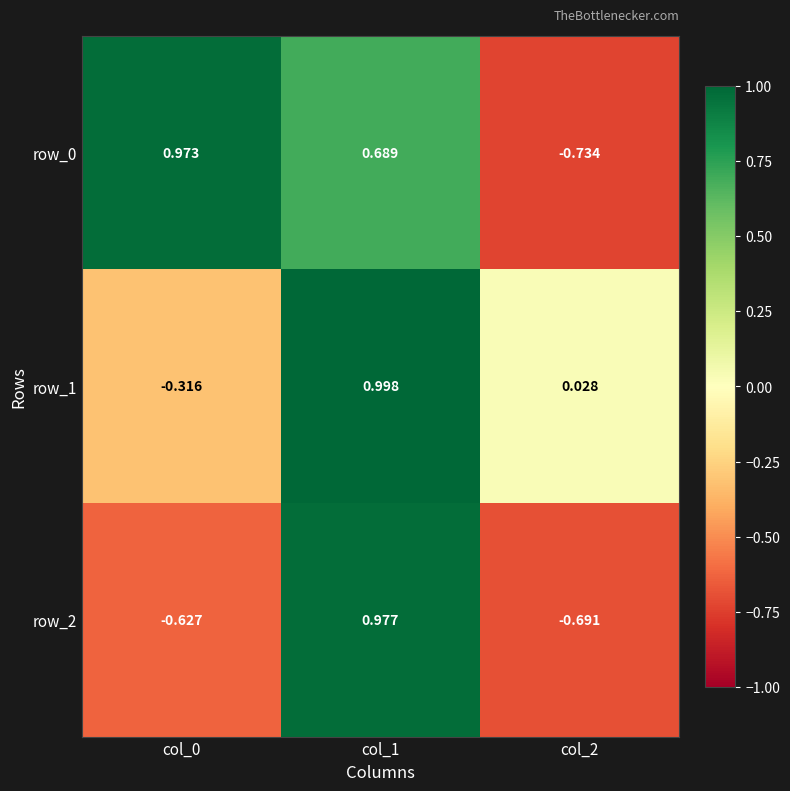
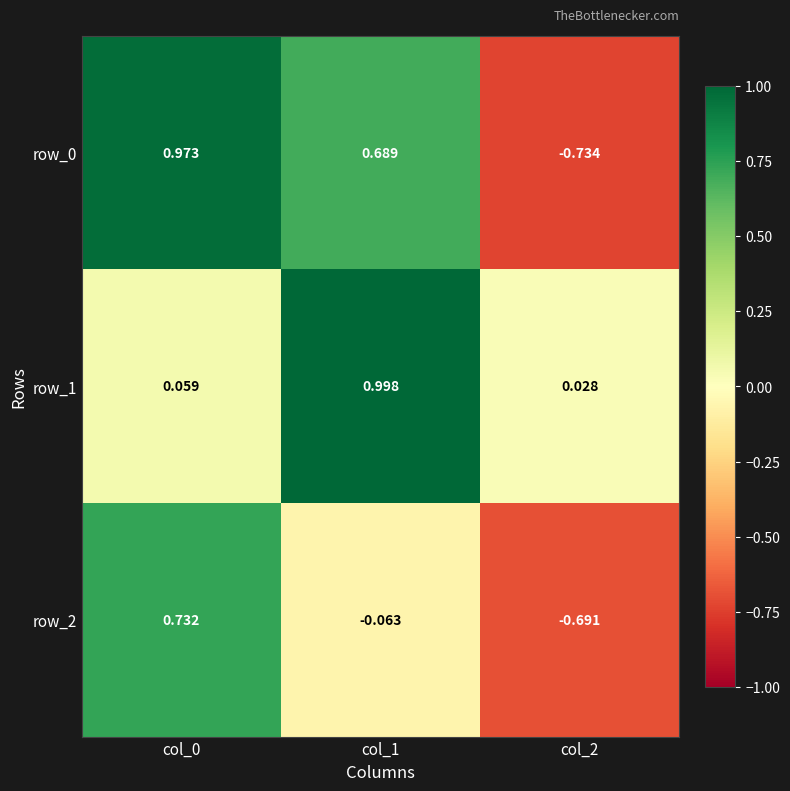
  {
    "row_0": {
      "col_0": 0.973,
      "col_1": 0.689,
      "col_2": -0.734
    },
    "row_1": {
-     "col_0": -0.316,
+     "col_0": 0.059,
      "col_1": 0.998,
      "col_2": 0.028
    },
    "row_2": {
-     "col_0": -0.627,
-     "col_1": 0.977,
+     "col_0": 0.732,
+     "col_1": -0.063,
      "col_2": -0.691
    }
  }
